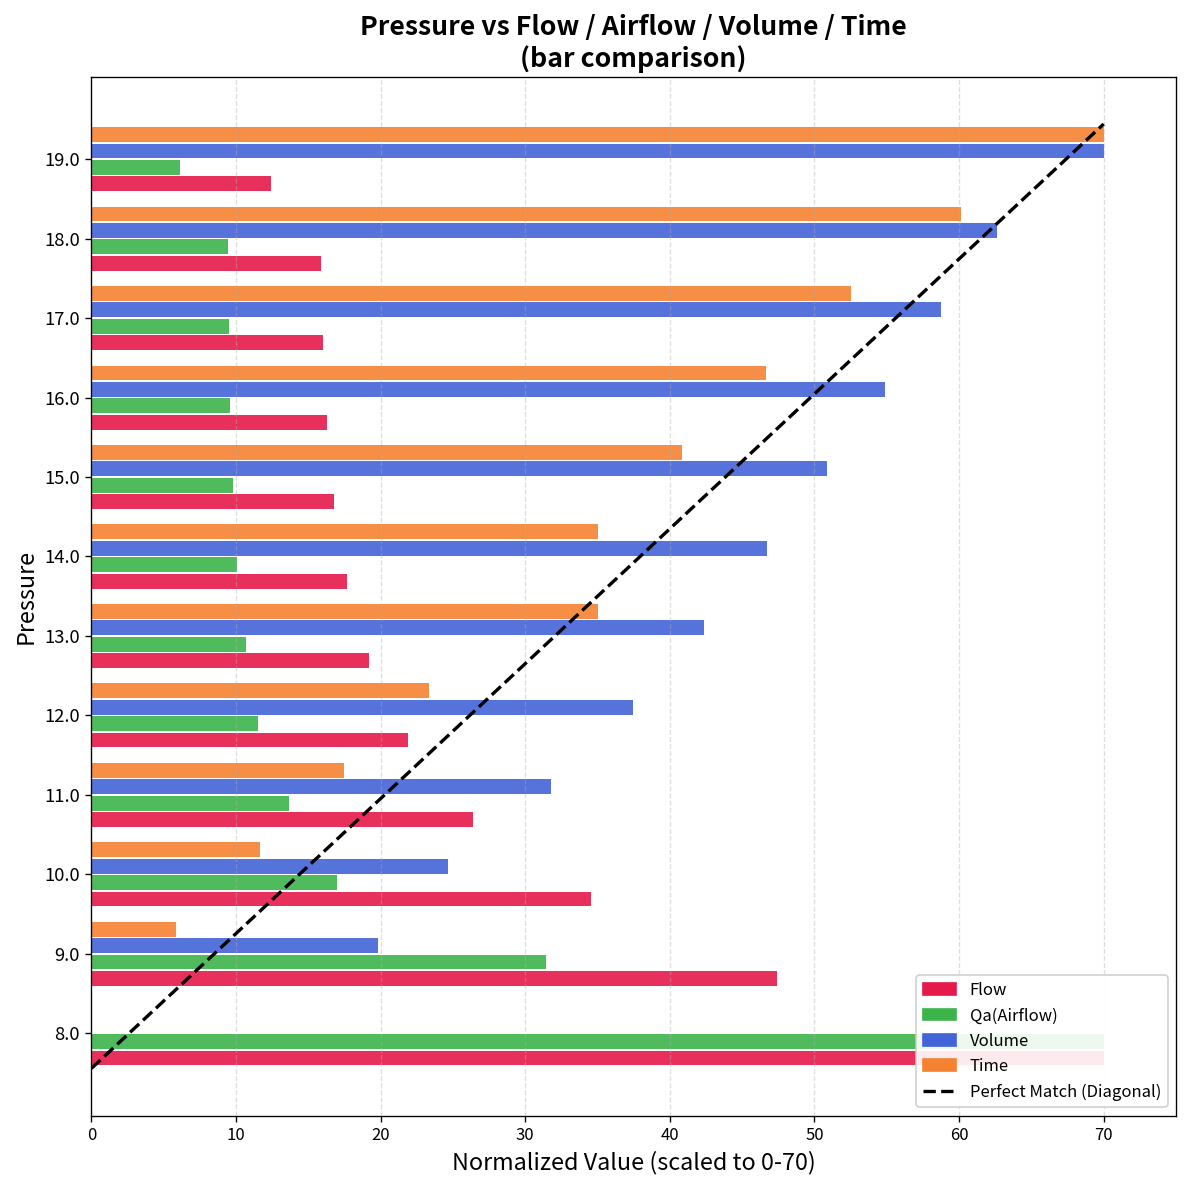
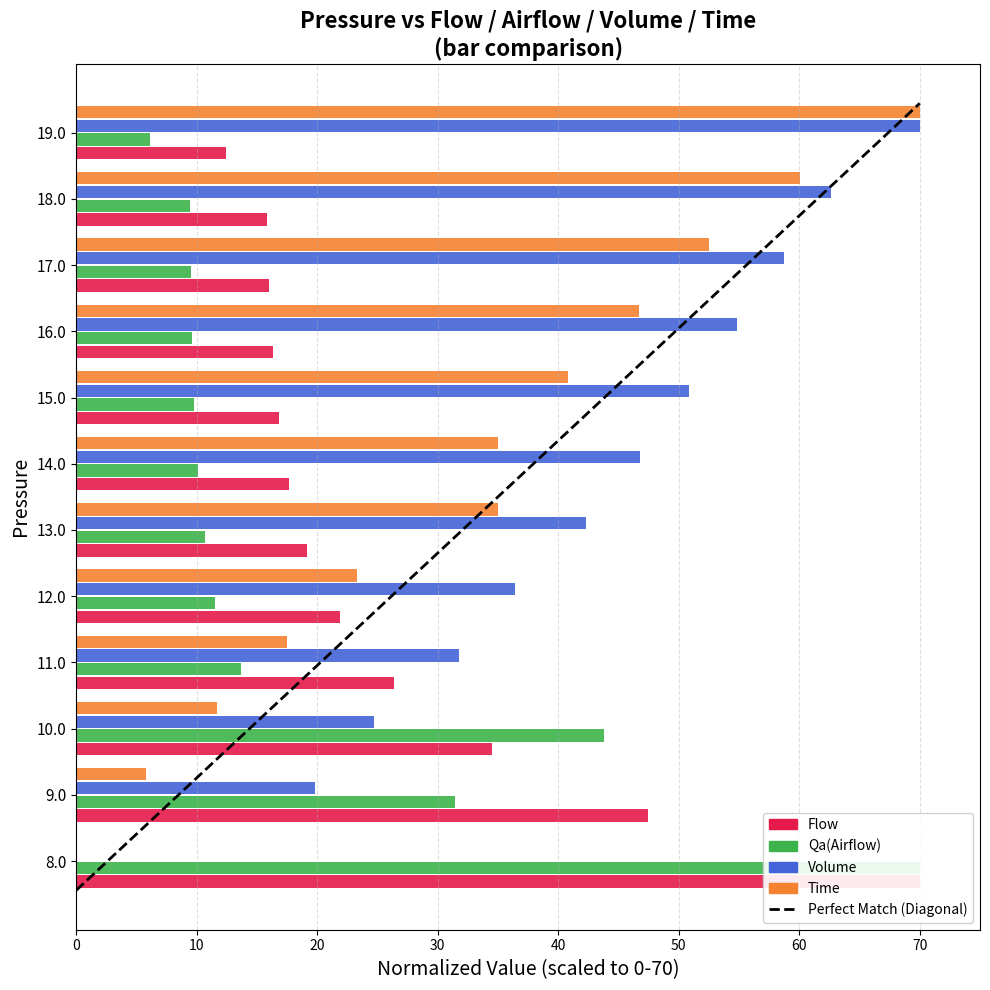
  {
    "Flow": {
      "19.0": 12.4,
      "18.0": 15.9,
      "17.0": 16.0,
      "16.0": 16.3,
      "15.0": 16.8,
      "14.0": 17.7,
      "13.0": 19.2,
      "12.0": 21.9,
      "11.0": 26.4,
      "10.0": 34.5,
      "9.0": 47.4
    },
    "Qa(Airflow)": {
      "19.0": 6.1,
      "18.0": 9.5,
      "17.0": 9.5,
      "16.0": 9.6,
      "15.0": 9.8,
      "14.0": 10.1,
      "13.0": 10.7,
      "12.0": 11.5,
      "11.0": 13.7,
-     "10.0": 17.0,
+     "10.0": 43.8,
      "9.0": 31.4
    },
    "Volume": {
      "19.0": 70.0,
      "18.0": 62.6,
      "17.0": 58.8,
      "16.0": 54.9,
      "15.0": 50.9,
      "14.0": 46.7,
      "13.0": 42.3,
-     "12.0": 37.5,
+     "12.0": 36.4,
      "11.0": 31.8,
      "10.0": 24.7,
      "9.0": 19.8,
      "8.0": 0.0
    },
    "Time": {
      "19.0": 70.0,
      "18.0": 60.1,
      "17.0": 52.5,
      "16.0": 46.7,
      "15.0": 40.8,
      "14.0": 35.0,
      "13.0": 35.0,
      "12.0": 23.3,
      "11.0": 17.5,
      "10.0": 11.7,
      "9.0": 5.8,
      "8.0": 0.0
    }
  }
